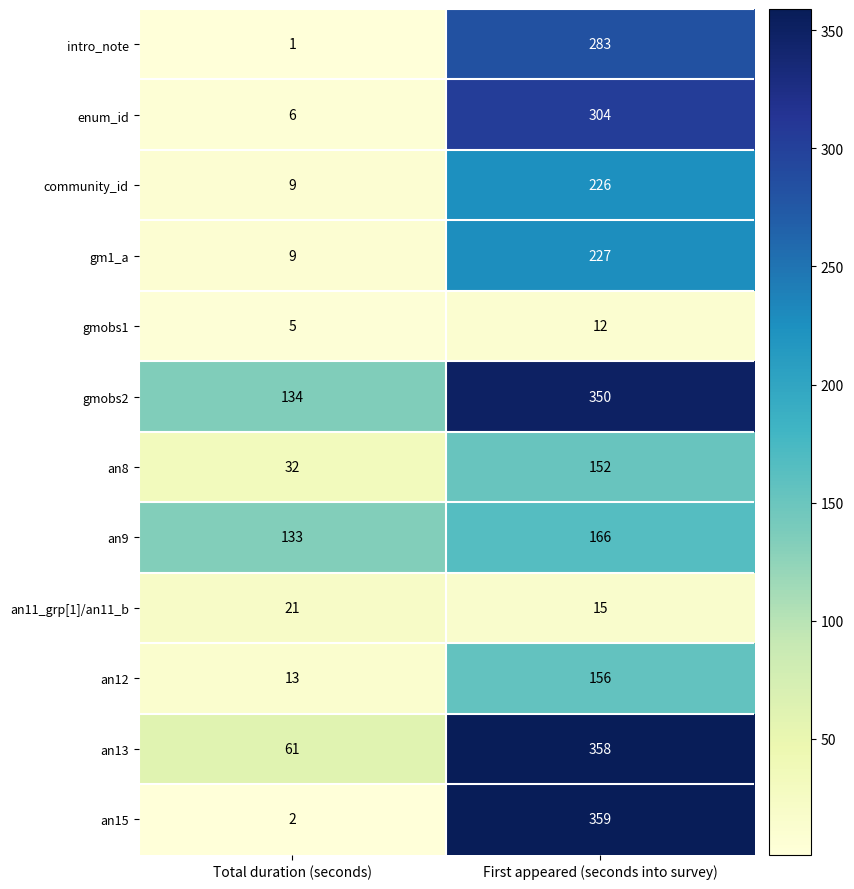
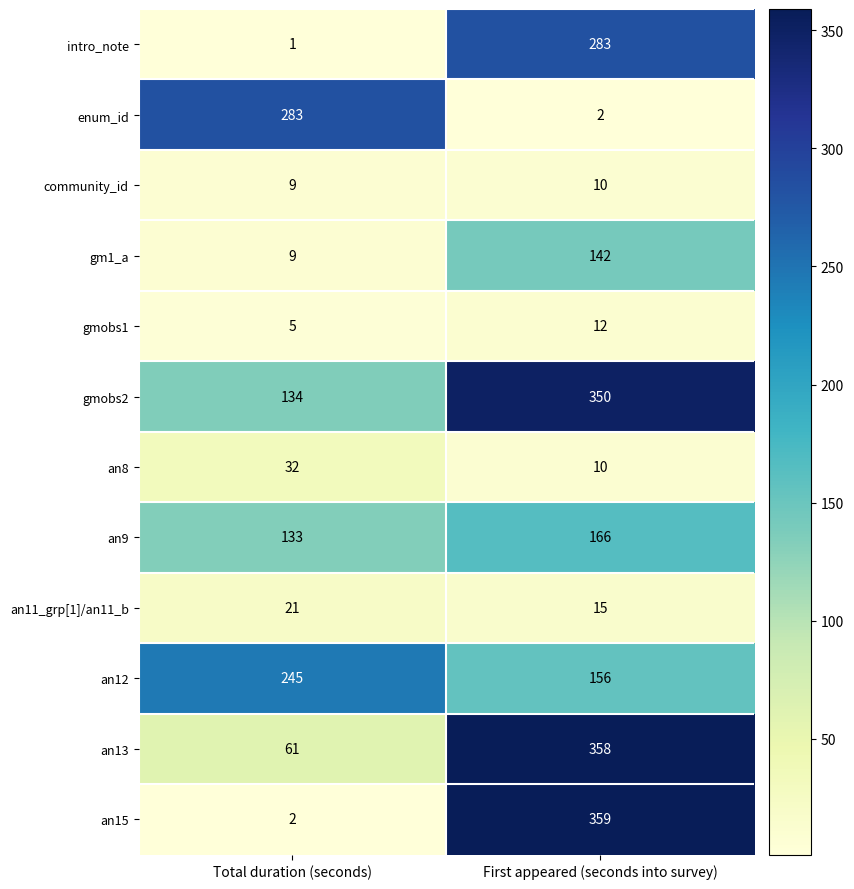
  {
    "intro_note": {
      "Total duration (seconds)": 1,
      "First appeared (seconds into survey)": 283
    },
    "enum_id": {
-     "Total duration (seconds)": 6,
-     "First appeared (seconds into survey)": 304
+     "Total duration (seconds)": 283,
+     "First appeared (seconds into survey)": 2
    },
    "community_id": {
      "Total duration (seconds)": 9,
-     "First appeared (seconds into survey)": 226
+     "First appeared (seconds into survey)": 10
    },
    "gm1_a": {
      "Total duration (seconds)": 9,
-     "First appeared (seconds into survey)": 227
+     "First appeared (seconds into survey)": 142
    },
    "gmobs1": {
      "Total duration (seconds)": 5,
      "First appeared (seconds into survey)": 12
    },
    "gmobs2": {
      "Total duration (seconds)": 134,
      "First appeared (seconds into survey)": 350
    },
    "an8": {
      "Total duration (seconds)": 32,
-     "First appeared (seconds into survey)": 152
+     "First appeared (seconds into survey)": 10
    },
    "an9": {
      "Total duration (seconds)": 133,
      "First appeared (seconds into survey)": 166
    },
    "an11_grp[1]/an11_b": {
      "Total duration (seconds)": 21,
      "First appeared (seconds into survey)": 15
    },
    "an12": {
-     "Total duration (seconds)": 13,
+     "Total duration (seconds)": 245,
      "First appeared (seconds into survey)": 156
    },
    "an13": {
      "Total duration (seconds)": 61,
      "First appeared (seconds into survey)": 358
    },
    "an15": {
      "Total duration (seconds)": 2,
      "First appeared (seconds into survey)": 359
    }
  }
